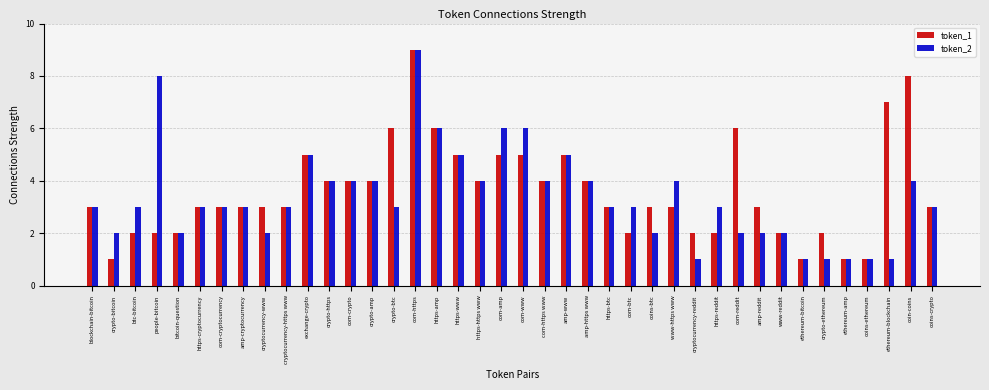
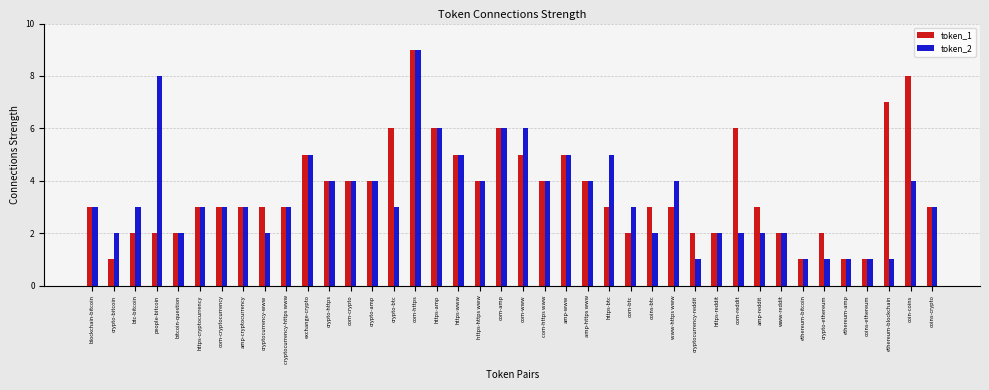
  {
    "token_1": {
      "blockchain-bitcoin": 3,
      "crypto-bitcoin": 1,
      "btc-bitcoin": 2,
      "people-bitcoin": 2,
      "bitcoin-question": 2,
      "https-cryptocurrency": 3,
      "com-cryptocurrency": 3,
      "amp-cryptocurrency": 3,
      "cryptocurrency-www": 3,
      "cryptocurrency-https www": 3,
      "exchange-crypto": 5,
      "crypto-https": 4,
      "com-crypto": 4,
      "crypto-amp": 4,
      "crypto-btc": 6,
      "com-https": 9,
      "https-amp": 6,
      "https-www": 5,
      "https-https www": 4,
-     "com-amp": 5,
+     "com-amp": 6,
      "com-www": 5,
      "com-https www": 4,
      "amp-www": 5,
      "amp-https www": 4,
      "https-btc": 3,
      "com-btc": 2,
      "coins-btc": 3,
      "www-https www": 3,
      "cryptocurrency-reddit": 2,
      "https-reddit": 2,
      "com-reddit": 6,
      "amp-reddit": 3,
      "www-reddit": 2,
      "ethereum-bitcoin": 1,
      "crypto-ethereum": 2,
      "ethereum-amp": 1,
      "coins-ethereum": 1,
      "ethereum-blockchain": 7,
      "coin-coins": 8,
      "coins-crypto": 3
    },
    "token_2": {
      "blockchain-bitcoin": 3,
      "crypto-bitcoin": 2,
      "btc-bitcoin": 3,
      "people-bitcoin": 8,
      "bitcoin-question": 2,
      "https-cryptocurrency": 3,
      "com-cryptocurrency": 3,
      "amp-cryptocurrency": 3,
      "cryptocurrency-www": 2,
      "cryptocurrency-https www": 3,
      "exchange-crypto": 5,
      "crypto-https": 4,
      "com-crypto": 4,
      "crypto-amp": 4,
      "crypto-btc": 3,
      "com-https": 9,
      "https-amp": 6,
      "https-www": 5,
      "https-https www": 4,
      "com-amp": 6,
      "com-www": 6,
      "com-https www": 4,
      "amp-www": 5,
      "amp-https www": 4,
-     "https-btc": 3,
+     "https-btc": 5,
      "com-btc": 3,
      "coins-btc": 2,
      "www-https www": 4,
      "cryptocurrency-reddit": 1,
-     "https-reddit": 3,
+     "https-reddit": 2,
      "com-reddit": 2,
      "amp-reddit": 2,
      "www-reddit": 2,
      "ethereum-bitcoin": 1,
      "crypto-ethereum": 1,
      "ethereum-amp": 1,
      "coins-ethereum": 1,
      "ethereum-blockchain": 1,
      "coin-coins": 4,
      "coins-crypto": 3
    }
  }
